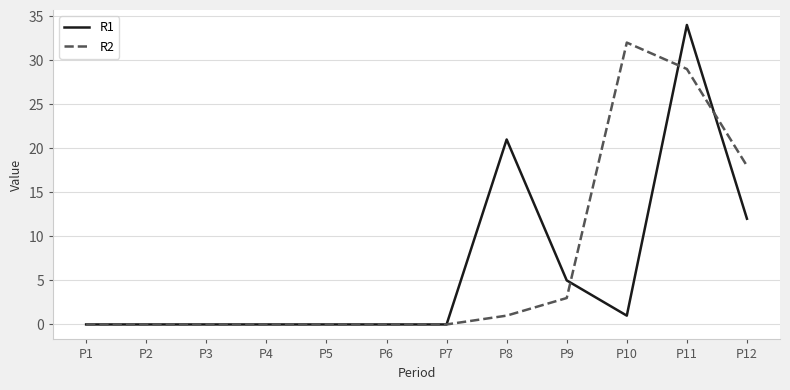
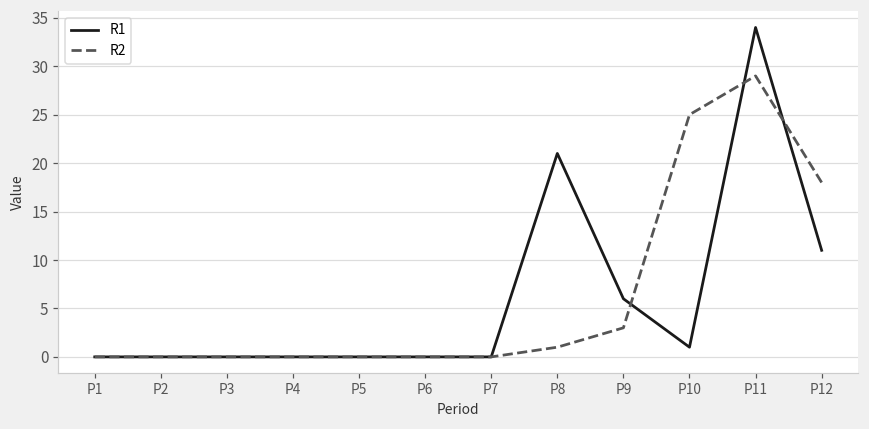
  {
    "R1": {
      "P8": 21,
-     "P9": 5,
+     "P9": 6,
      "P10": 1,
      "P11": 34,
-     "P12": 12
+     "P12": 11
    },
    "R2": {
      "P8": 1,
      "P9": 3,
-     "P10": 32,
+     "P10": 25,
      "P11": 29,
      "P12": 18
    }
  }
